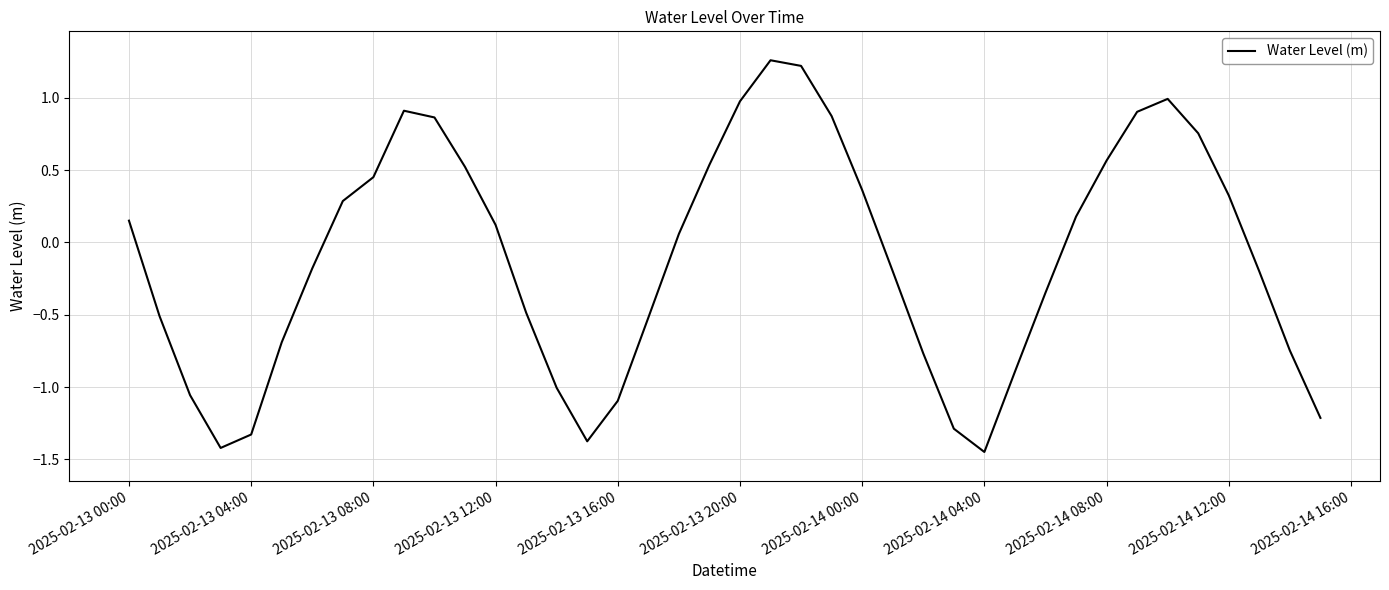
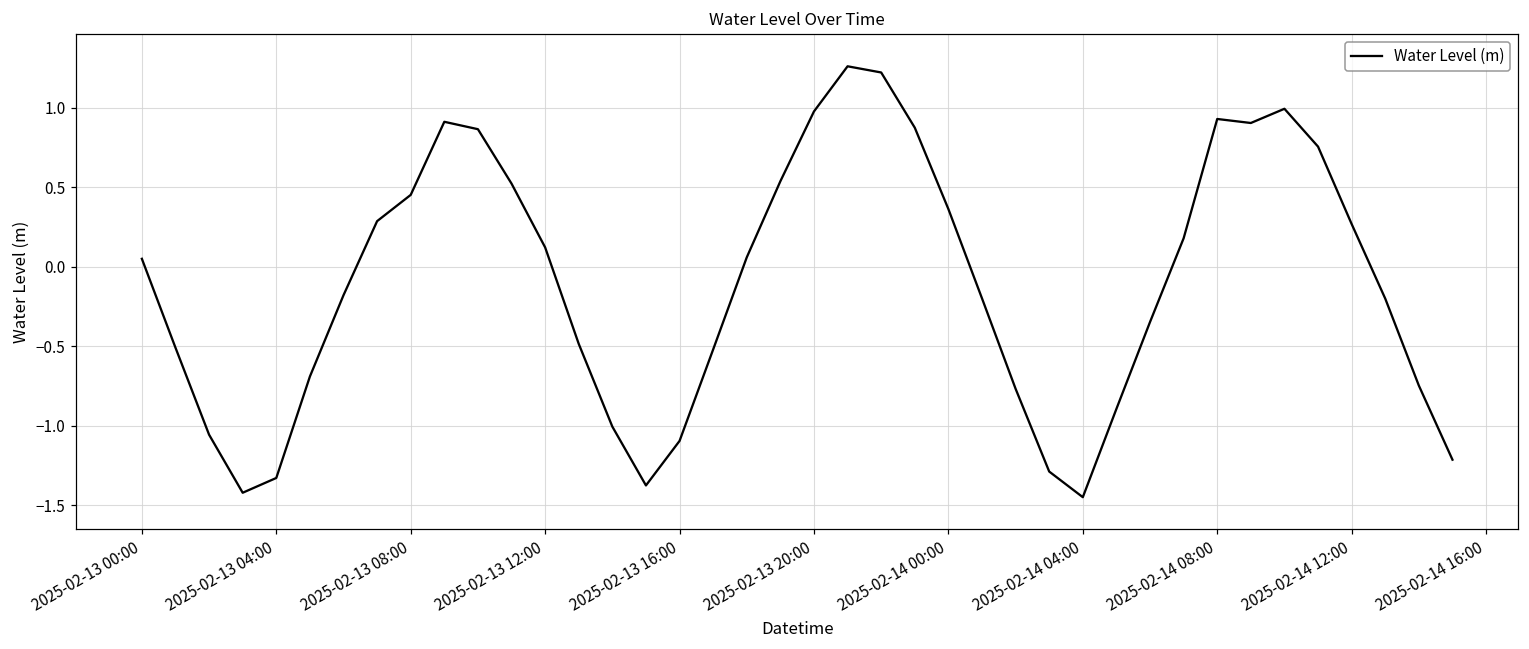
  {
-   "2025-02-13 00:00": 0.15,
+   "2025-02-13 00:00": 0.05,
    "2025-02-13 04:00": -1.33,
    "2025-02-13 08:00": 0.45,
    "2025-02-13 12:00": 0.12,
    "2025-02-13 16:00": -1.09,
    "2025-02-13 20:00": 0.98,
    "2025-02-14 00:00": 0.36,
    "2025-02-14 04:00": -1.45,
-   "2025-02-14 08:00": 0.57,
-   "2025-02-14 12:00": 0.33
+   "2025-02-14 08:00": 0.93,
+   "2025-02-14 12:00": 0.27
  }
